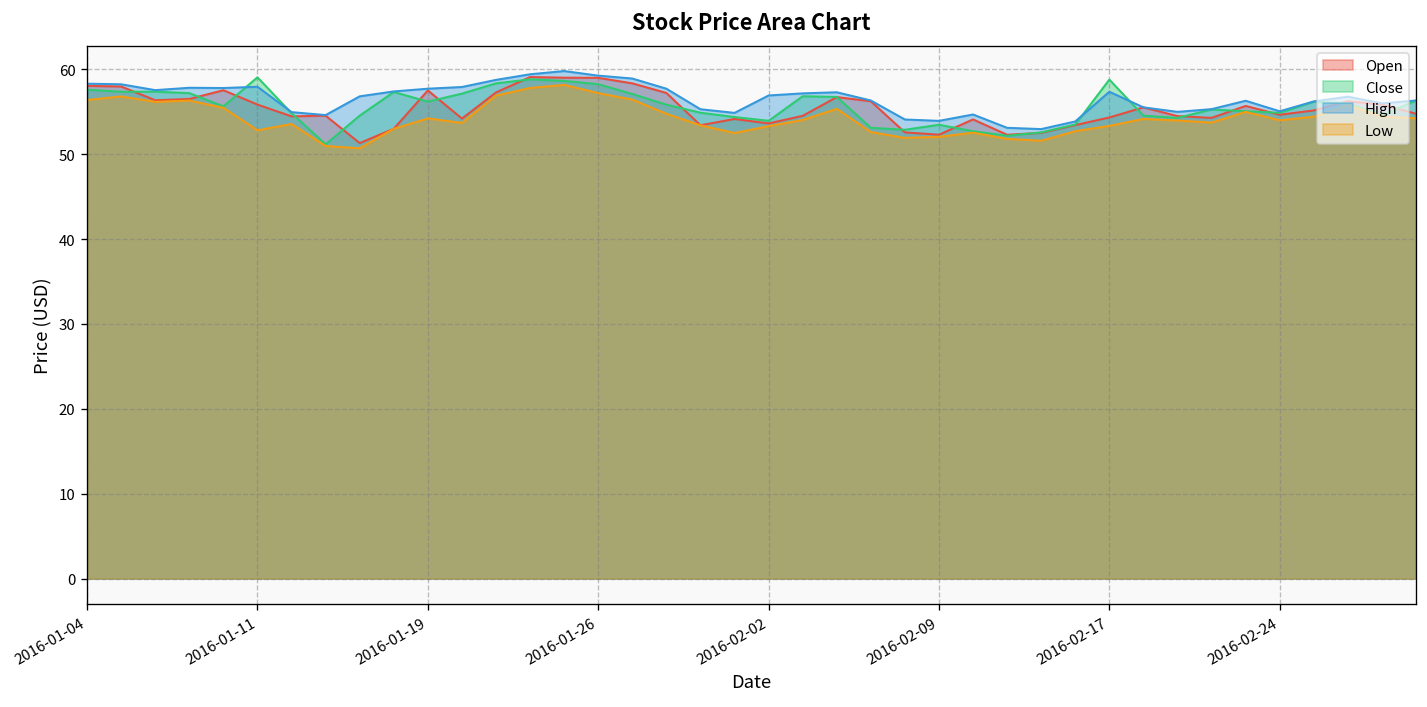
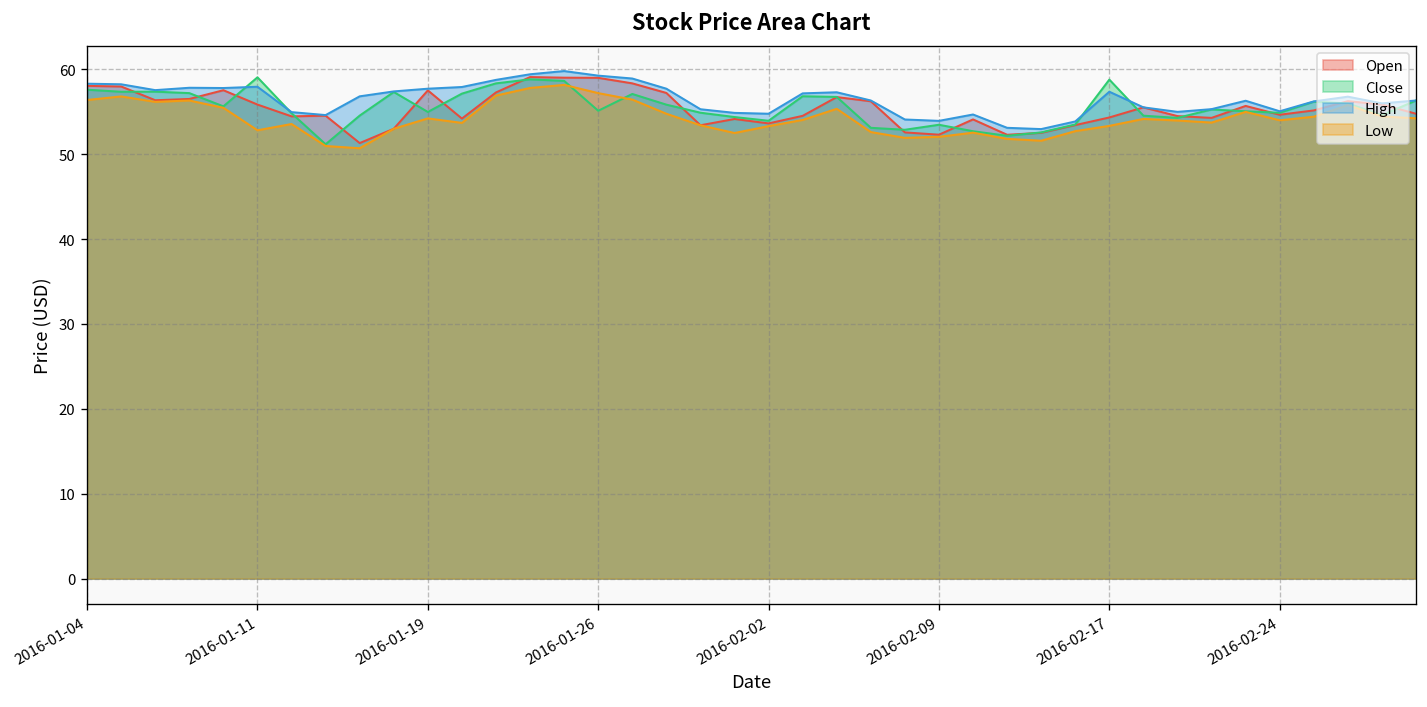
  {
    "Close": {
      "2016-01-04": 58,
      "2016-01-11": 59,
-     "2016-01-19": 56,
-     "2016-01-26": 58,
+     "2016-01-19": 55,
+     "2016-01-26": 55,
      "2016-02-09": 53,
      "2016-02-17": 59
    },
    "High": {
      "2016-01-11": 58,
-     "2016-02-02": 57,
+     "2016-02-02": 55,
      "2016-02-09": 54,
      "2016-02-17": 57
    }
  }
